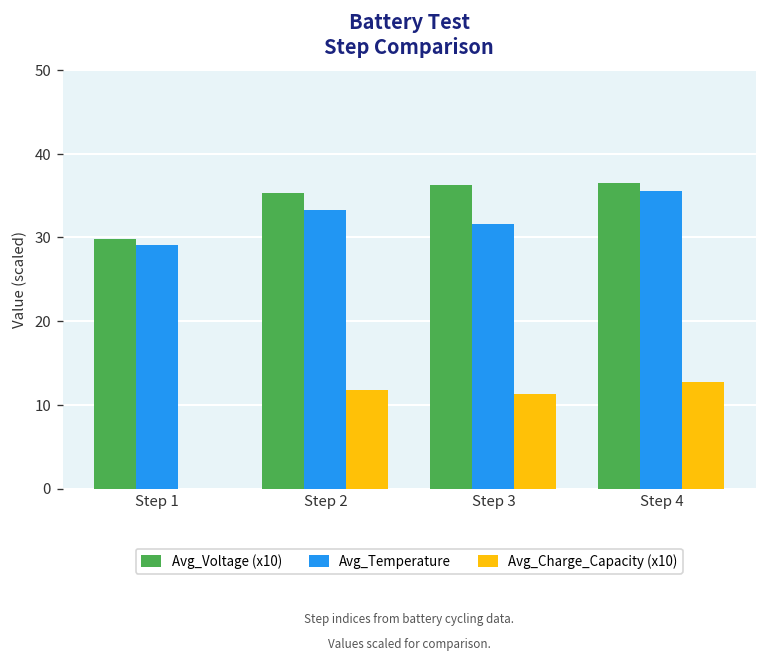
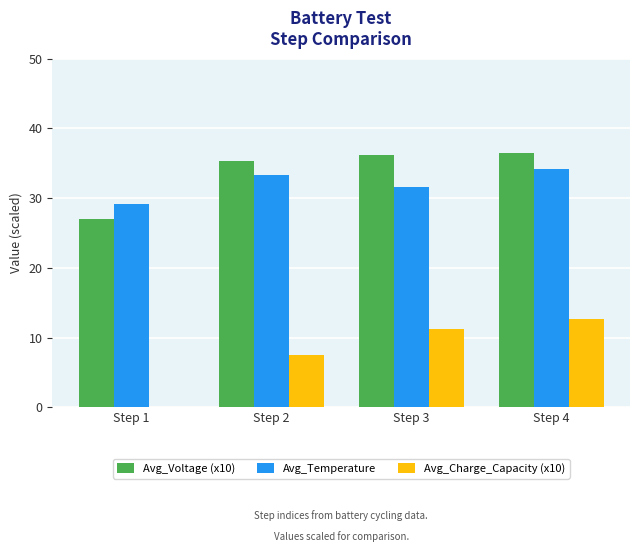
  {
    "Avg_Voltage (x10)": {
-     "Step 1": 30,
+     "Step 1": 27,
      "Step 2": 35,
      "Step 3": 36,
      "Step 4": 37
    },
    "Avg_Temperature": {
      "Step 1": 29,
      "Step 2": 33,
      "Step 3": 32,
-     "Step 4": 36
+     "Step 4": 34
    },
    "Avg_Charge_Capacity (x10)": {
      "Step 1": 0,
-     "Step 2": 12,
+     "Step 2": 8,
      "Step 3": 11,
      "Step 4": 13
    }
  }
